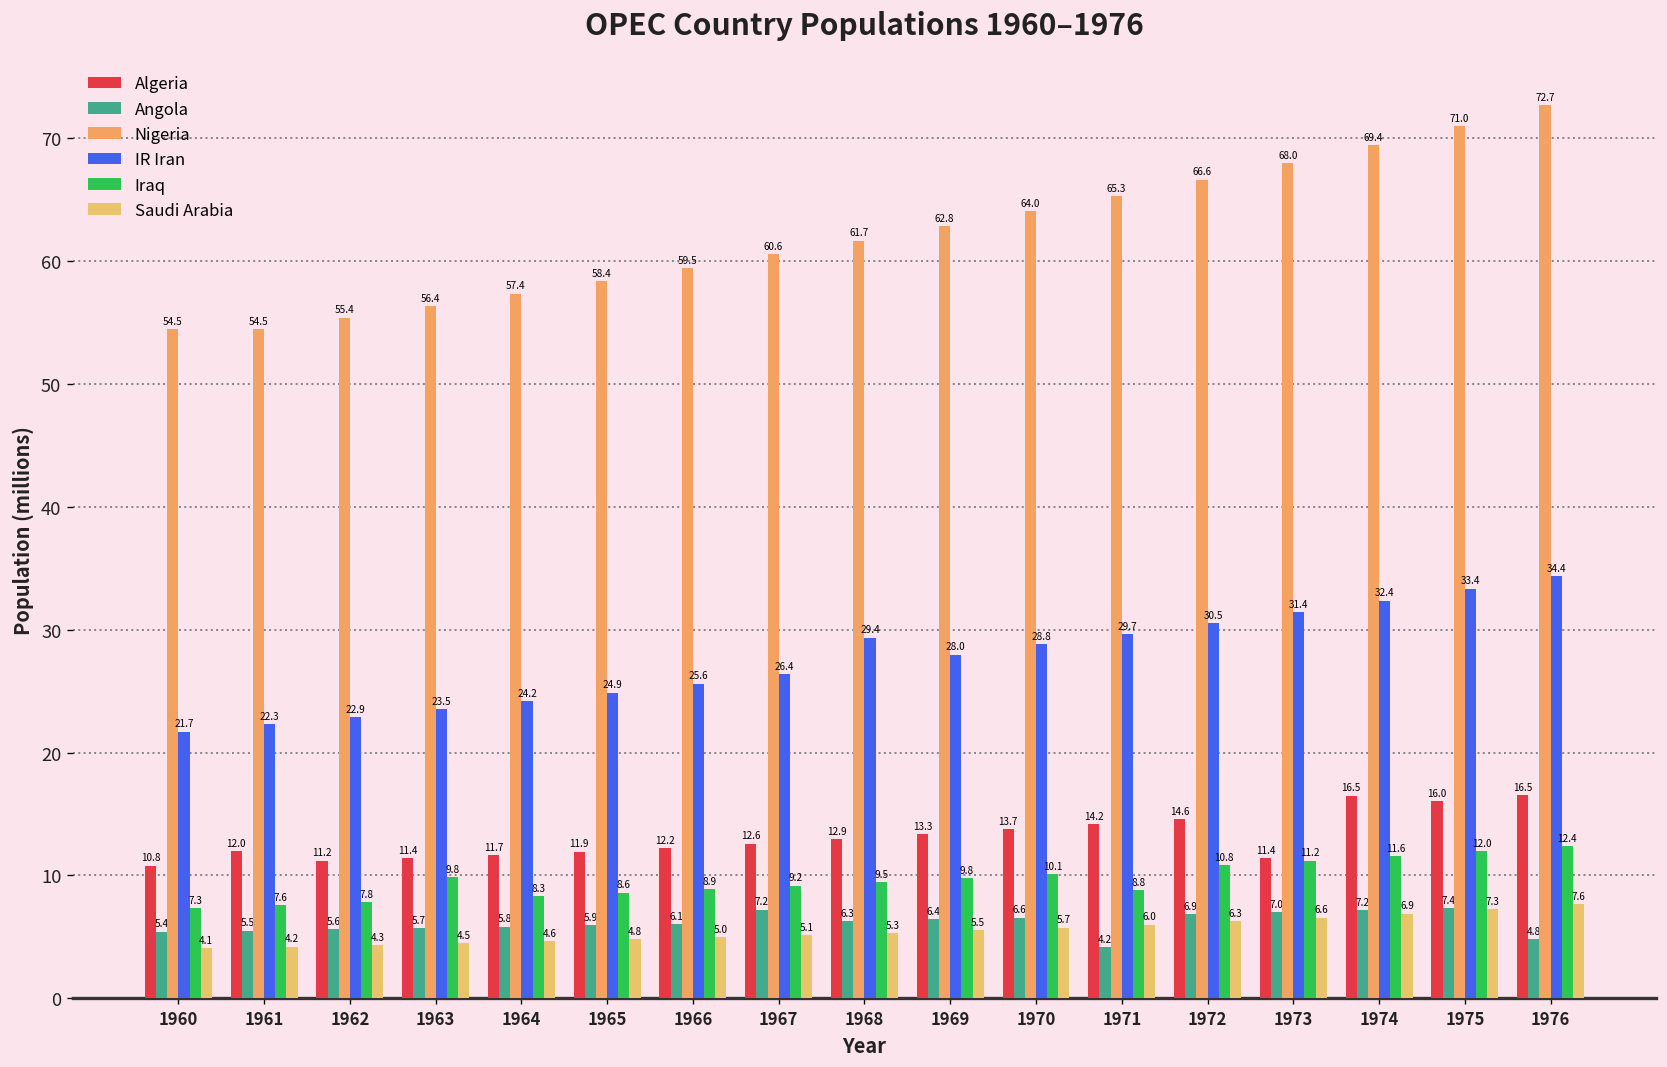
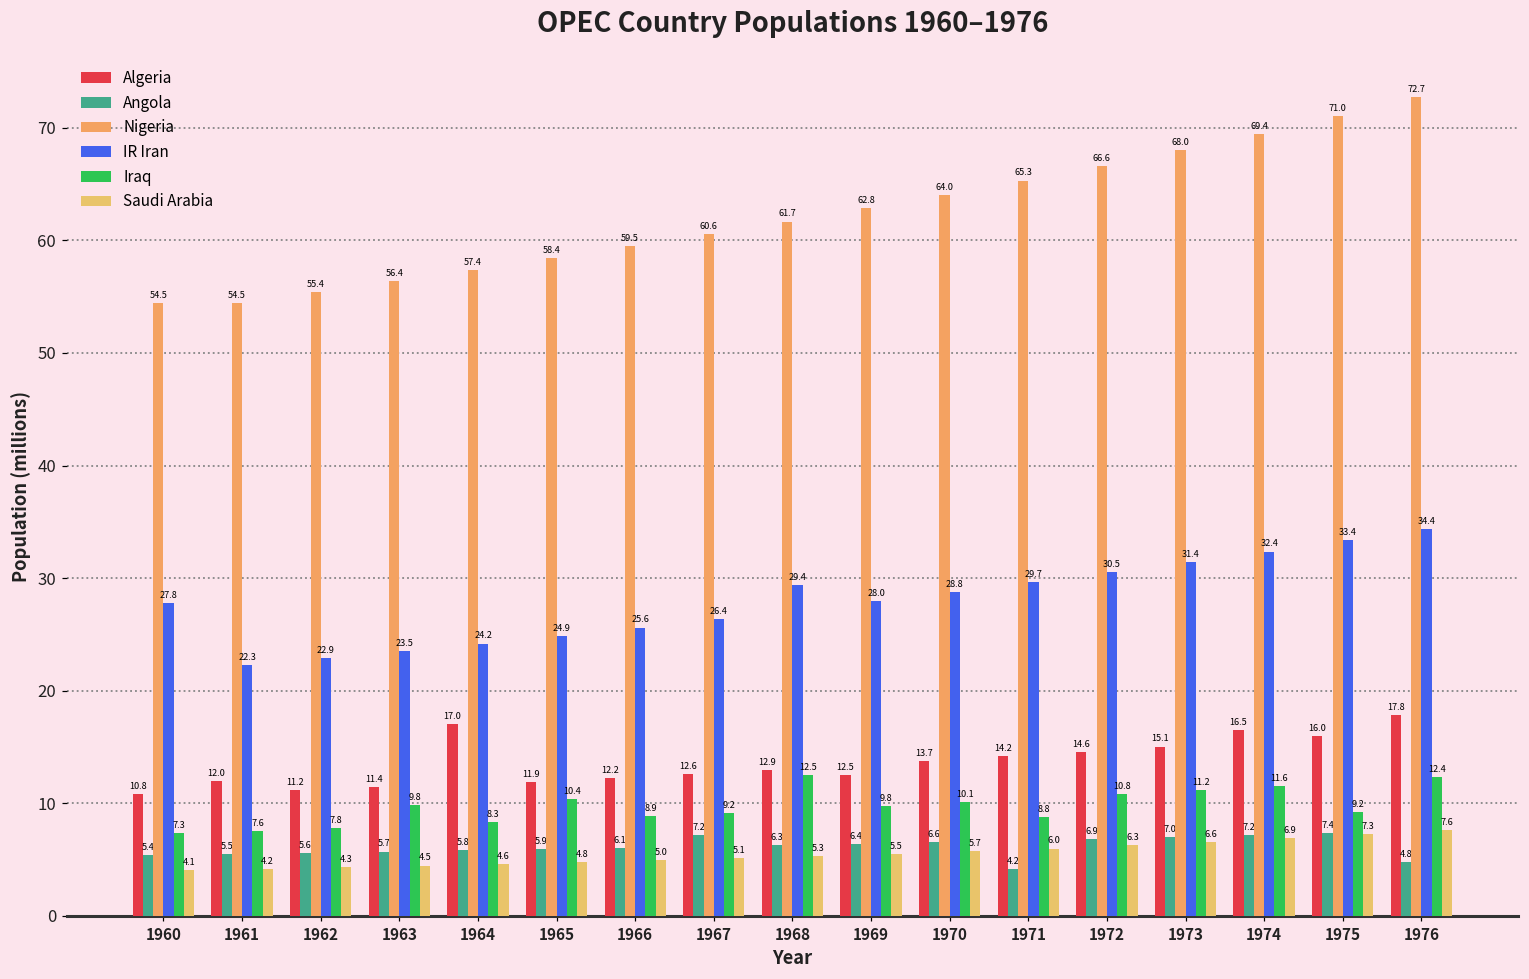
  {
    "Algeria": {
      "1960": 10.8,
      "1961": 12.0,
      "1962": 11.2,
      "1963": 11.4,
-     "1964": 11.7,
+     "1964": 17.0,
      "1965": 11.9,
      "1966": 12.2,
      "1967": 12.6,
      "1968": 12.9,
-     "1969": 13.3,
+     "1969": 12.5,
      "1970": 13.7,
      "1971": 14.2,
      "1972": 14.6,
-     "1973": 11.4,
+     "1973": 15.1,
      "1974": 16.5,
      "1975": 16.0,
-     "1976": 16.5
+     "1976": 17.8
    },
    "Angola": {
      "1960": 5.4,
      "1961": 5.5,
      "1962": 5.6,
      "1963": 5.7,
      "1964": 5.8,
      "1965": 5.9,
      "1966": 6.1,
      "1967": 7.2,
      "1968": 6.3,
      "1969": 6.4,
      "1970": 6.6,
      "1971": 4.2,
      "1972": 6.9,
      "1973": 7.0,
      "1974": 7.2,
      "1975": 7.4,
      "1976": 4.8
    },
    "IR Iran": {
-     "1960": 21.7,
+     "1960": 27.8,
      "1961": 22.3,
      "1962": 22.9,
      "1963": 23.5,
      "1964": 24.2,
      "1965": 24.9,
      "1966": 25.6,
      "1967": 26.4,
      "1968": 29.4,
      "1969": 28.0,
      "1970": 28.8,
      "1971": 29.7,
      "1972": 30.5,
      "1973": 31.4,
      "1974": 32.4,
      "1975": 33.4,
      "1976": 34.4
    },
    "Iraq": {
      "1960": 7.3,
      "1961": 7.6,
      "1962": 7.8,
      "1963": 9.8,
      "1964": 8.3,
-     "1965": 8.6,
+     "1965": 10.4,
      "1966": 8.9,
      "1967": 9.2,
-     "1968": 9.5,
+     "1968": 12.5,
      "1969": 9.8,
      "1970": 10.1,
      "1971": 8.8,
      "1972": 10.8,
      "1973": 11.2,
      "1974": 11.6,
-     "1975": 12.0,
+     "1975": 9.2,
      "1976": 12.4
    }
  }
